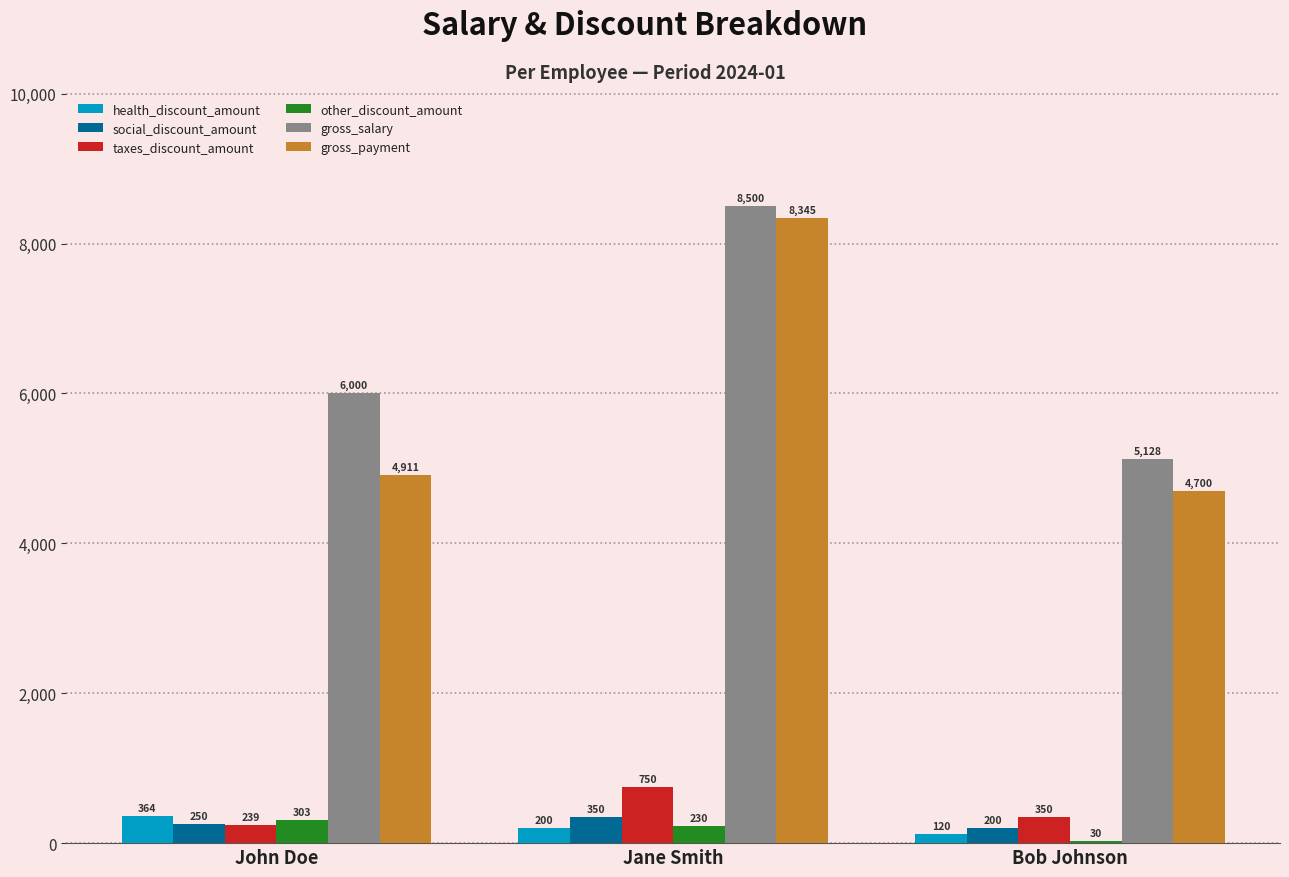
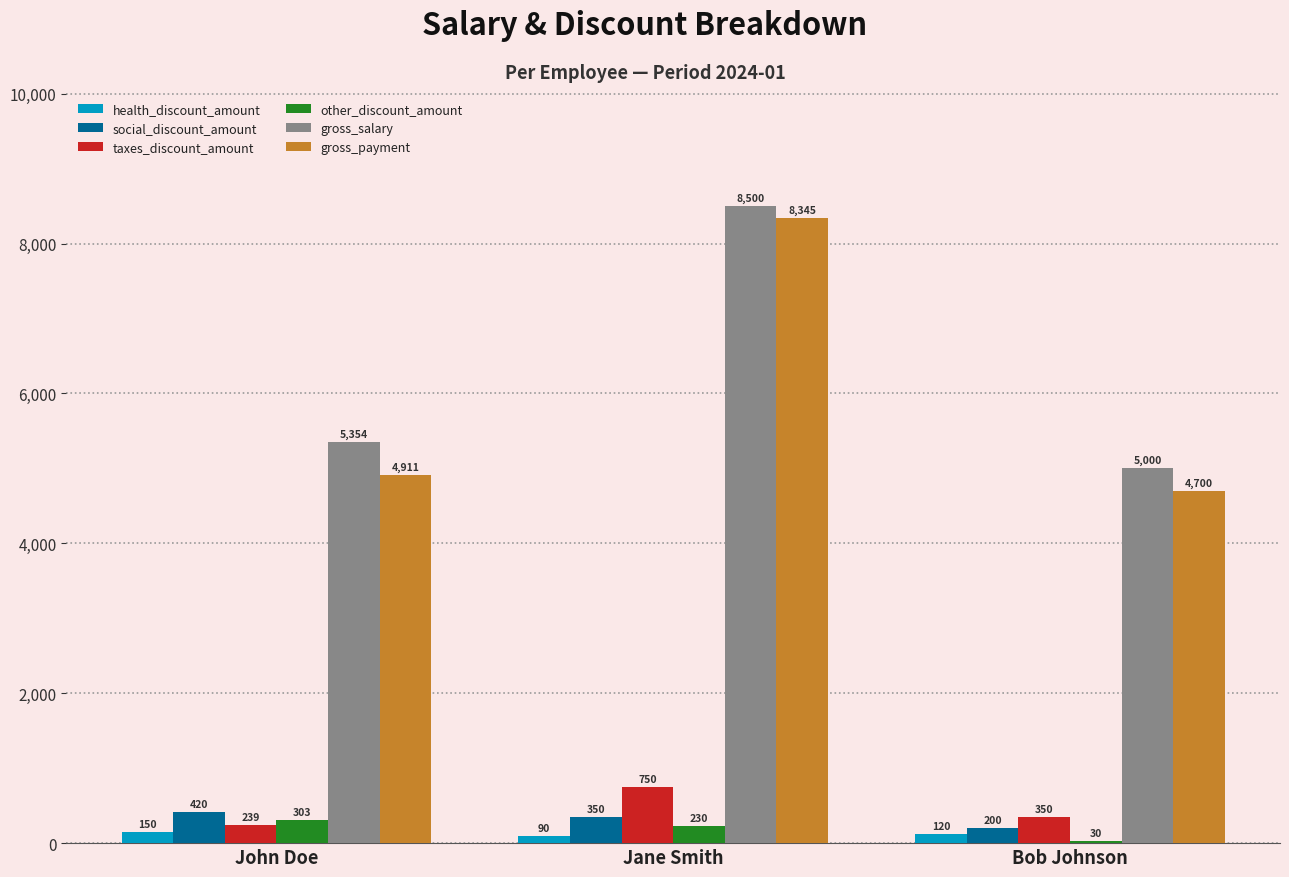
  {
    "health_discount_amount": {
-     "John Doe": "364",
-     "Jane Smith": "200",
+     "John Doe": "150",
+     "Jane Smith": "90",
      "Bob Johnson": "120"
    },
    "social_discount_amount": {
-     "John Doe": "250",
+     "John Doe": "420",
      "Jane Smith": "350",
      "Bob Johnson": "200"
    },
    "taxes_discount_amount": {
      "John Doe": "239",
      "Jane Smith": "750",
      "Bob Johnson": "350"
    },
    "other_discount_amount": {
      "John Doe": "303",
      "Jane Smith": "230",
      "Bob Johnson": "30"
    },
    "gross_salary": {
-     "John Doe": "6,000",
+     "John Doe": "5,354",
      "Jane Smith": "8,500",
-     "Bob Johnson": "5,128"
+     "Bob Johnson": "5,000"
    },
    "gross_payment": {
      "John Doe": "4,911",
      "Jane Smith": "8,345",
      "Bob Johnson": "4,700"
    }
  }
